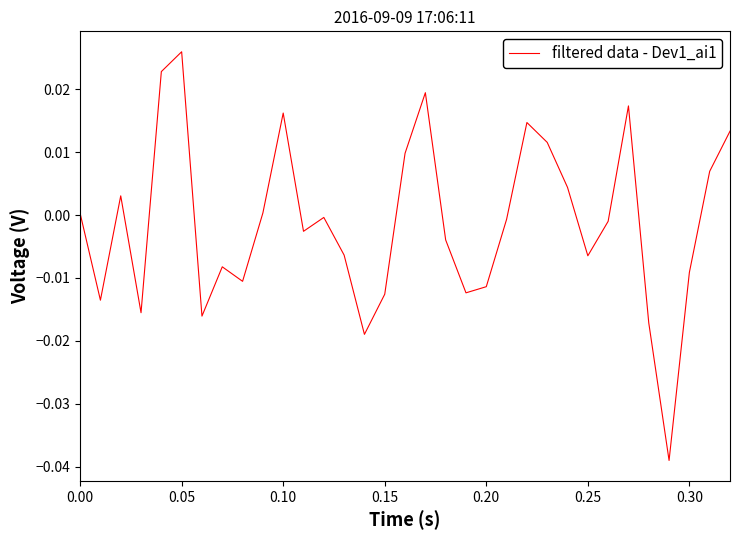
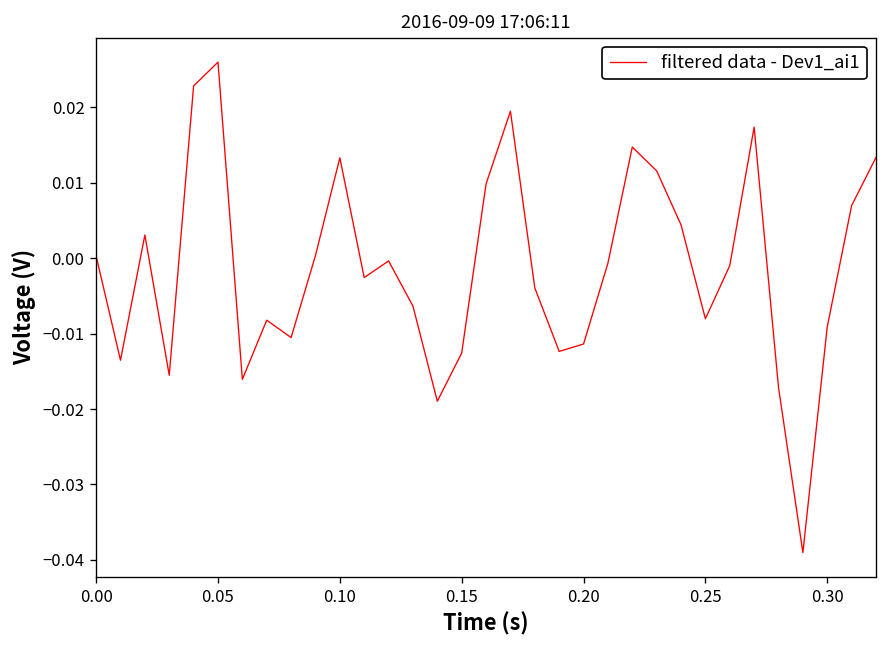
  {
    "0.00": 0.000,
    "0.05": 0.026,
-   "0.10": 0.016,
+   "0.10": 0.013,
    "0.15": -0.013,
    "0.20": -0.011,
-   "0.25": -0.006,
+   "0.25": -0.008,
    "0.30": -0.009
  }
